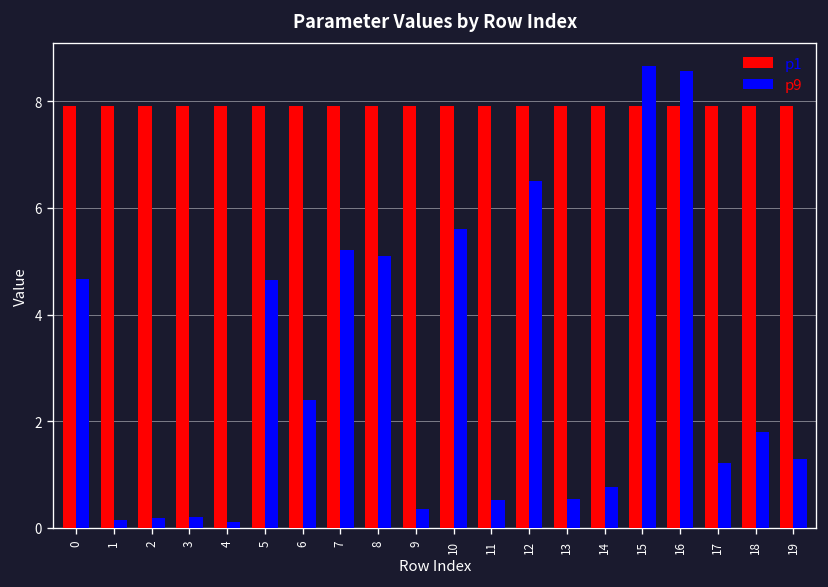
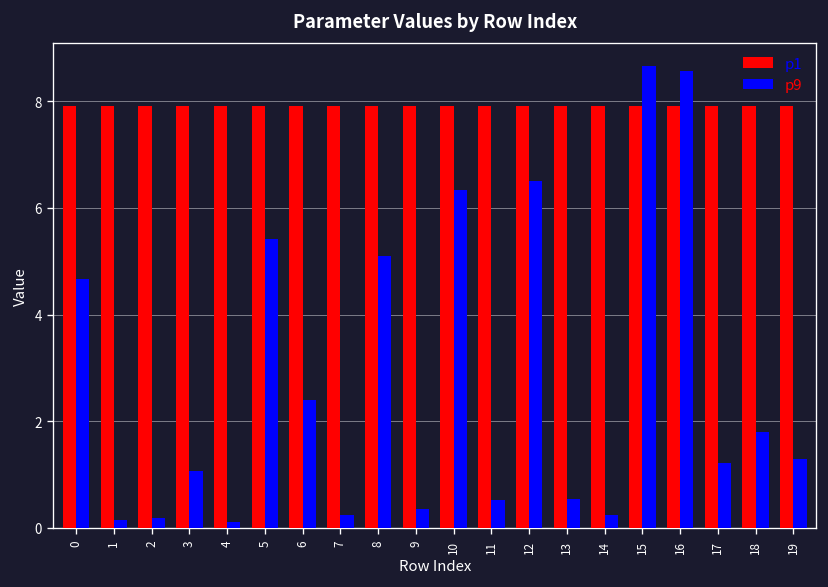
  {
    "p1": {
      "0": 7.9,
      "1": 7.9,
      "2": 7.9,
      "3": 7.9,
      "4": 7.9,
      "5": 7.9,
      "6": 7.9,
      "7": 7.9,
      "8": 7.9,
      "9": 7.9,
      "10": 7.9,
      "11": 7.9,
      "12": 7.9,
      "13": 7.9,
      "14": 7.9,
      "15": 7.9,
      "16": 7.9,
      "17": 7.9,
      "18": 7.9,
      "19": 7.9
    },
    "p9": {
      "0": 4.7,
      "1": 0.2,
      "2": 0.2,
-     "3": 0.2,
+     "3": 1.1,
      "4": 0.1,
-     "5": 4.6,
+     "5": 5.4,
      "6": 2.4,
-     "7": 5.2,
+     "7": 0.2,
      "8": 5.1,
      "9": 0.3,
-     "10": 5.6,
+     "10": 6.3,
      "11": 0.5,
      "12": 6.5,
      "13": 0.5,
-     "14": 0.8,
+     "14": 0.2,
      "15": 8.7,
      "16": 8.6,
      "17": 1.2,
      "18": 1.8,
      "19": 1.3
    }
  }
